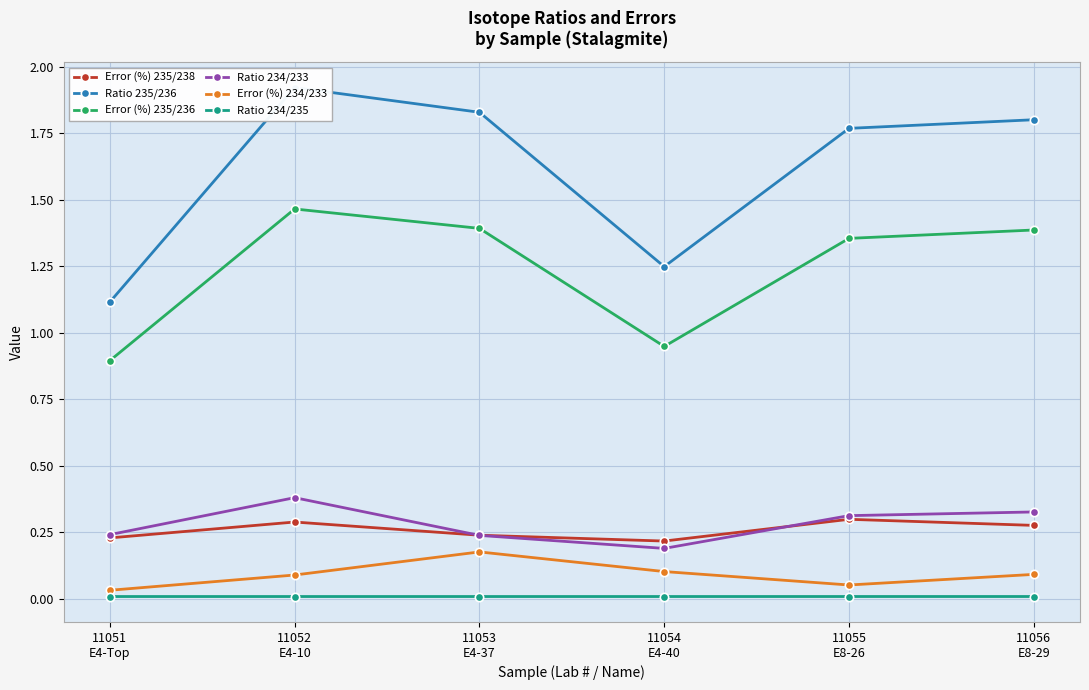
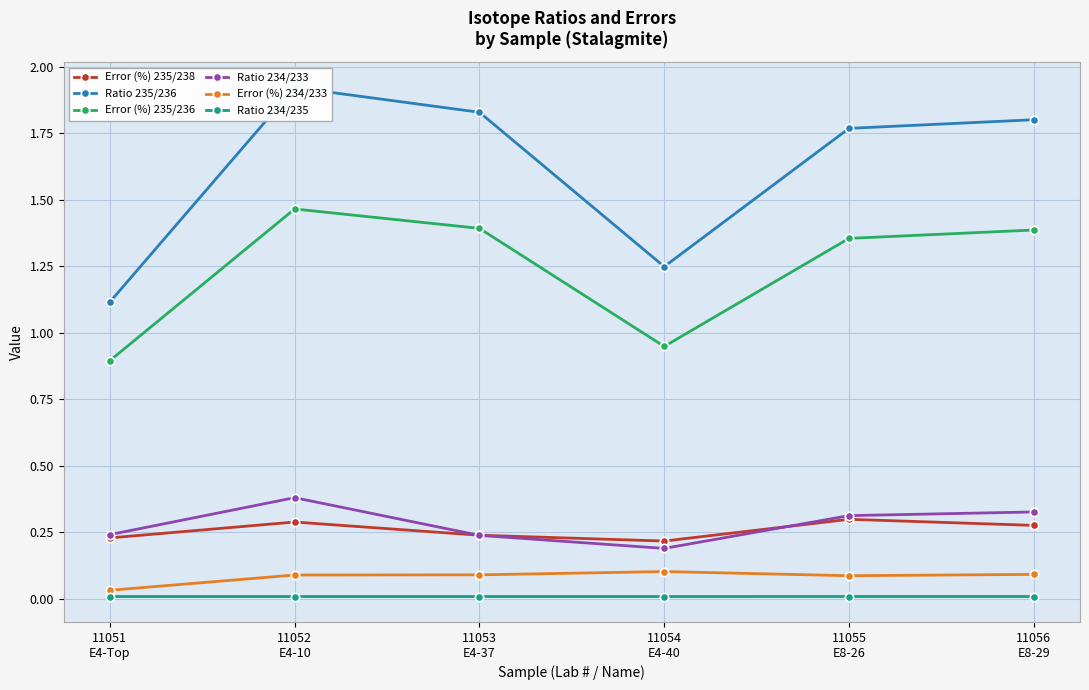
  {
    "Error (%) 235/238": {
      "11051 E4-Top": 0.23,
      "11052 E4-10": 0.29,
      "11054 E4-40": 0.22,
      "11055 E8-26": 0.30,
      "11056 E8-29": 0.28
    },
    "Ratio 235/236": {
      "11051 E4-Top": 1.11,
      "11053 E4-37": 1.83,
      "11054 E4-40": 1.25,
      "11055 E8-26": 1.77,
      "11056 E8-29": 1.80
    },
    "Ratio 234/233": {
      "11051 E4-Top": 0.24,
      "11052 E4-10": 0.38,
      "11054 E4-40": 0.19,
      "11055 E8-26": 0.31,
      "11056 E8-29": 0.33
    },
    "Error (%) 234/233": {
      "11051 E4-Top": 0.03,
      "11052 E4-10": 0.09,
-     "11053 E4-37": 0.18,
+     "11053 E4-37": 0.09,
      "11054 E4-40": 0.10,
-     "11055 E8-26": 0.05,
+     "11055 E8-26": 0.09,
      "11056 E8-29": 0.09
    }
  }
